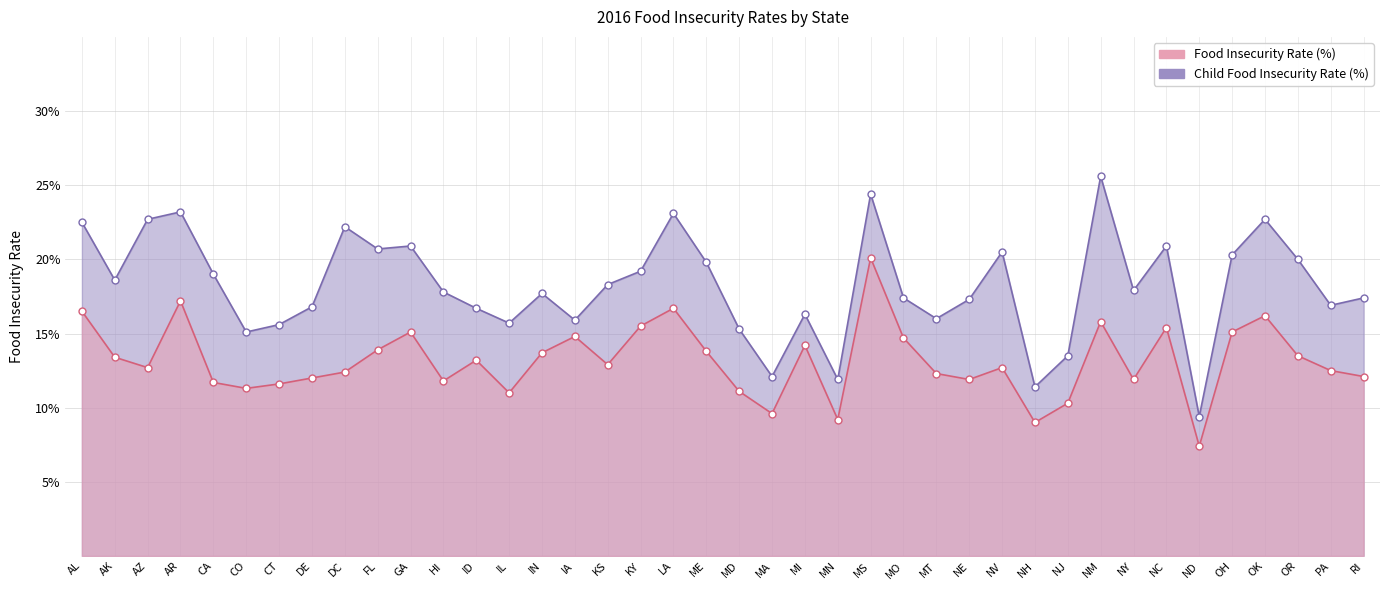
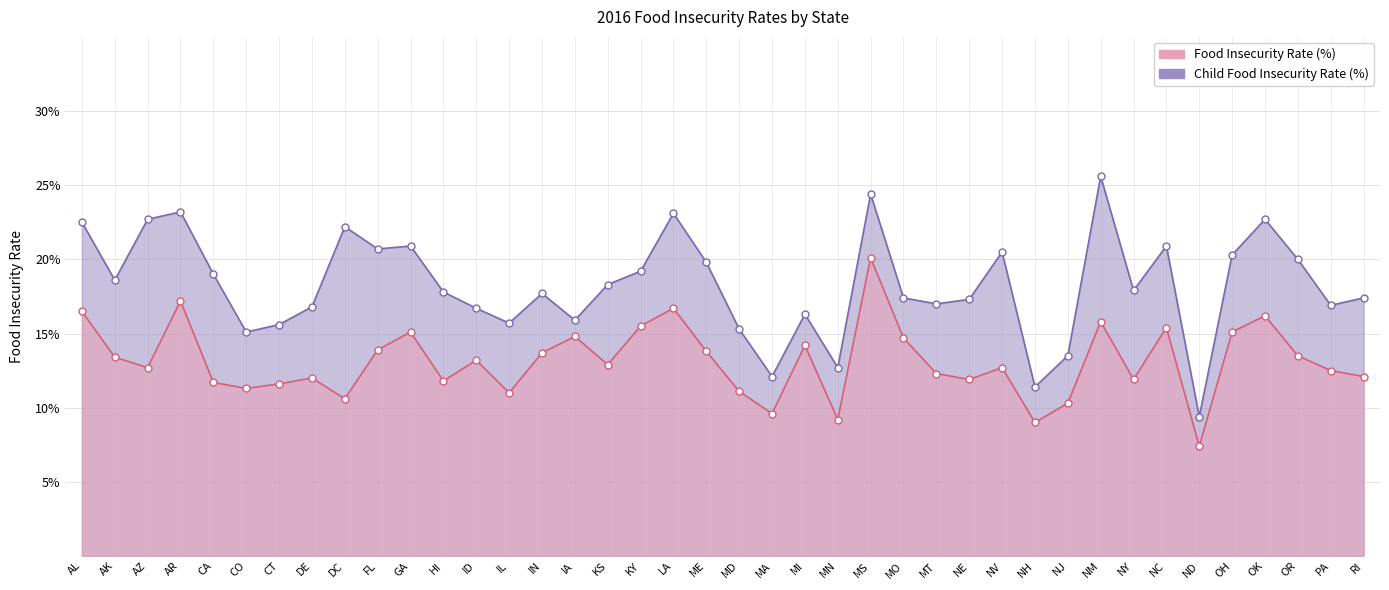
  {
    "Child Food Insecurity Rate (%)": {
      "AL": "22.5%",
      "AK": "18.6%",
      "AZ": "22.7%",
      "AR": "23.2%",
      "CA": "19.0%",
      "CO": "15.1%",
      "CT": "15.6%",
      "DE": "16.8%",
      "DC": "22.2%",
      "FL": "20.7%",
      "GA": "20.9%",
      "HI": "17.8%",
      "ID": "16.7%",
      "IL": "15.7%",
      "IN": "17.7%",
      "IA": "15.9%",
      "KS": "18.3%",
      "KY": "19.2%",
      "LA": "23.1%",
      "ME": "19.8%",
      "MD": "15.3%",
      "MA": "12.1%",
      "MI": "16.3%",
-     "MN": "11.9%",
+     "MN": "12.7%",
      "MS": "24.4%",
      "MO": "17.4%",
-     "MT": "16.0%",
+     "MT": "17.0%",
      "NE": "17.3%",
      "NV": "20.5%",
      "NH": "11.4%",
      "NJ": "13.5%",
      "NM": "25.6%",
      "NY": "17.9%",
      "NC": "20.9%",
      "ND": "9.4%",
      "OH": "20.3%",
      "OK": "22.7%",
      "OR": "20.0%",
      "PA": "16.9%",
      "RI": "17.4%"
    },
    "Food Insecurity Rate (%)": {
      "AL": "16.5%",
      "AK": "13.4%",
      "AZ": "12.7%",
      "AR": "17.2%",
      "CA": "11.7%",
      "CO": "11.3%",
      "CT": "11.6%",
      "DE": "12.0%",
-     "DC": "12.4%",
+     "DC": "10.6%",
      "FL": "13.9%",
      "GA": "15.1%",
      "HI": "11.8%",
      "ID": "13.2%",
      "IL": "11.0%",
      "IN": "13.7%",
      "IA": "14.8%",
      "KS": "12.9%",
      "KY": "15.5%",
      "LA": "16.7%",
      "ME": "13.8%",
      "MD": "11.1%",
      "MA": "9.6%",
      "MI": "14.2%",
      "MN": "9.2%",
      "MS": "20.1%",
      "MO": "14.7%",
      "MT": "12.3%",
      "NE": "11.9%",
      "NV": "12.7%",
      "NH": "9.0%",
      "NJ": "10.3%",
      "NM": "15.8%",
      "NY": "11.9%",
      "NC": "15.4%",
      "ND": "7.4%",
      "OH": "15.1%",
      "OK": "16.2%",
      "OR": "13.5%",
      "PA": "12.5%",
      "RI": "12.1%"
    }
  }
